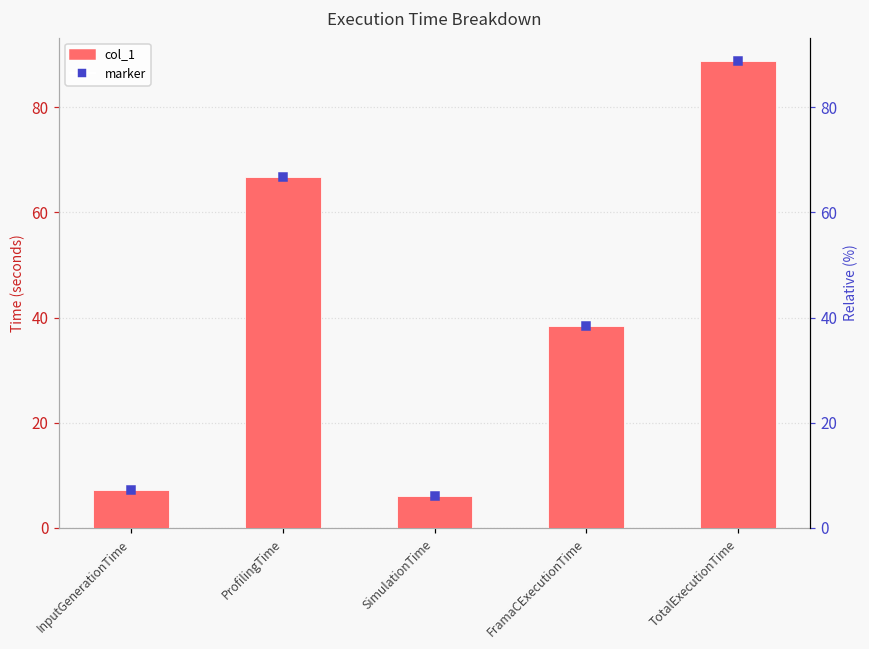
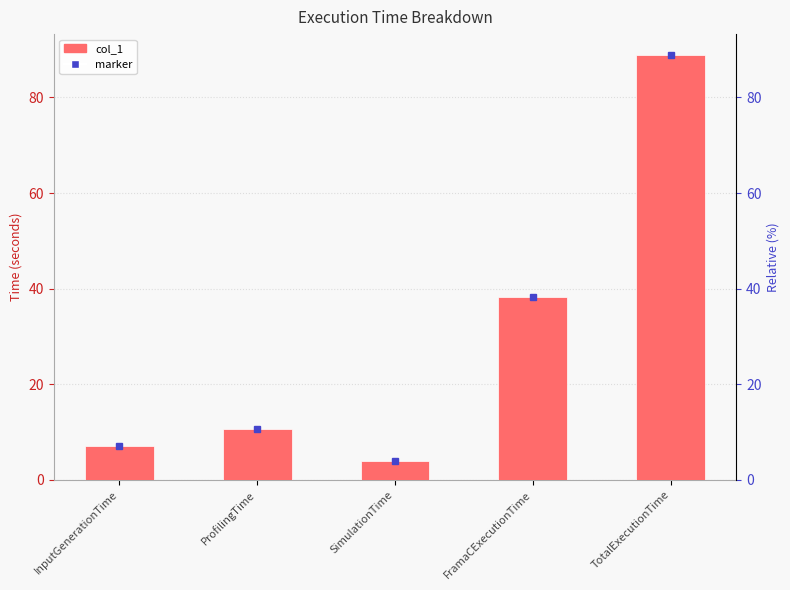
  {
    "col_1": {
      "InputGenerationTime": 7,
-     "ProfilingTime": 67,
-     "SimulationTime": 6,
+     "ProfilingTime": 11,
+     "SimulationTime": 4,
      "FramaCExecutionTime": 38,
      "TotalExecutionTime": 89
    }
  }
